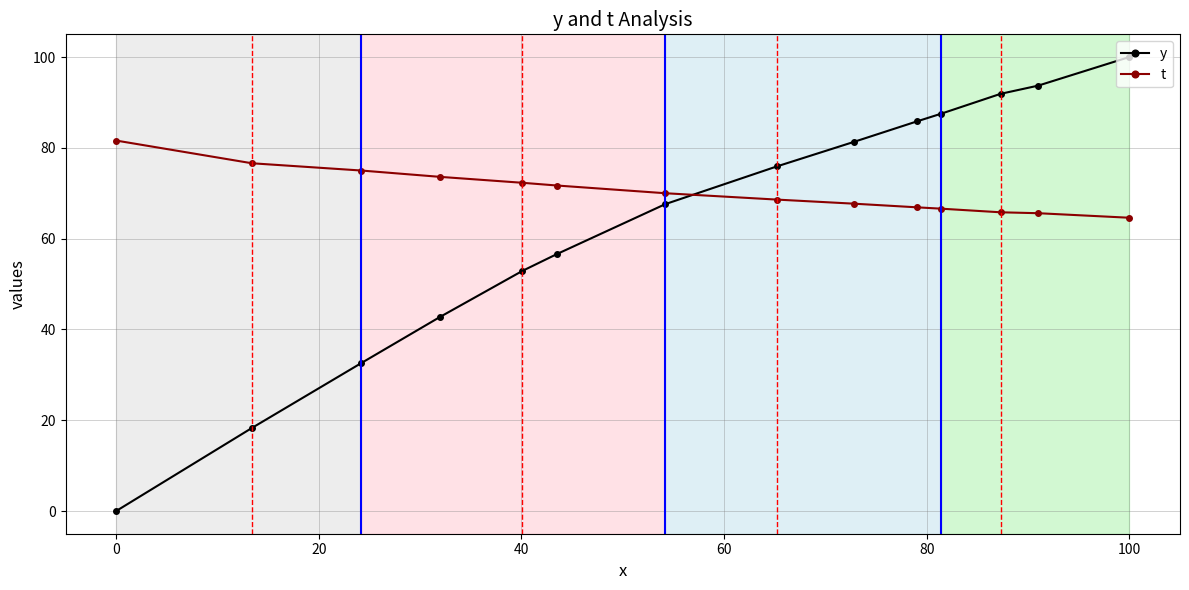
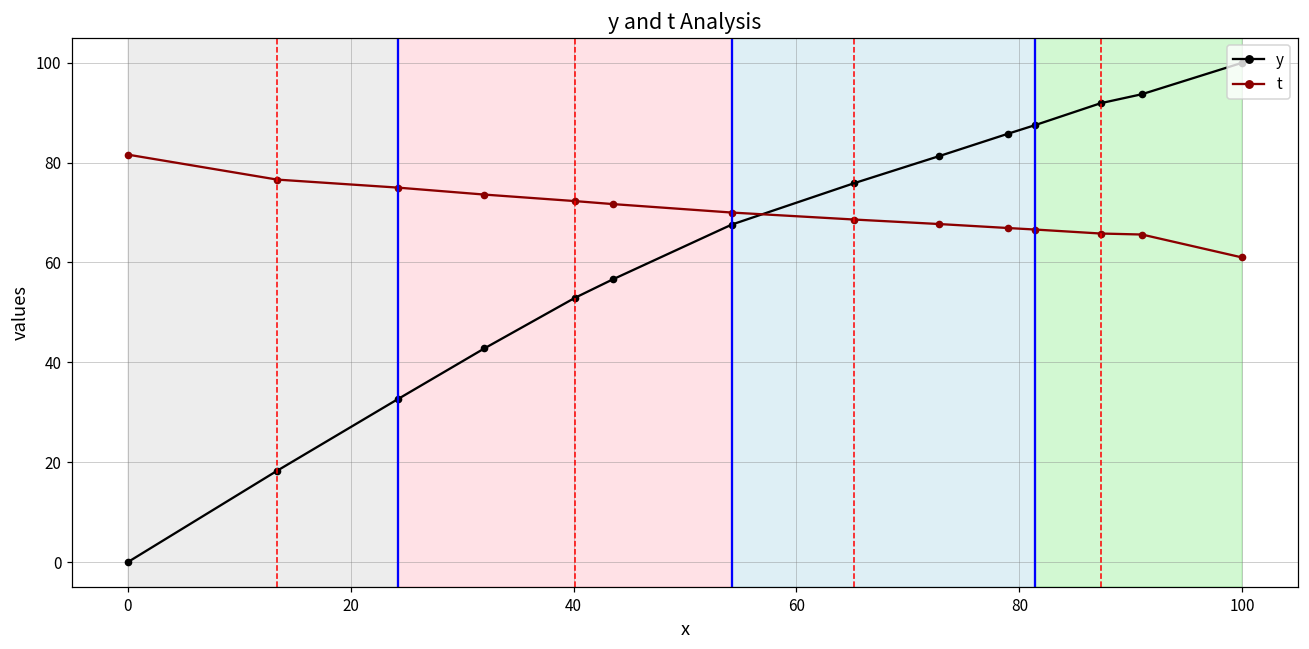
  {
    "y": {
      "0": 0
    },
    "t": {
      "0": 82,
-     "100": 65
+     "100": 61
    }
  }
